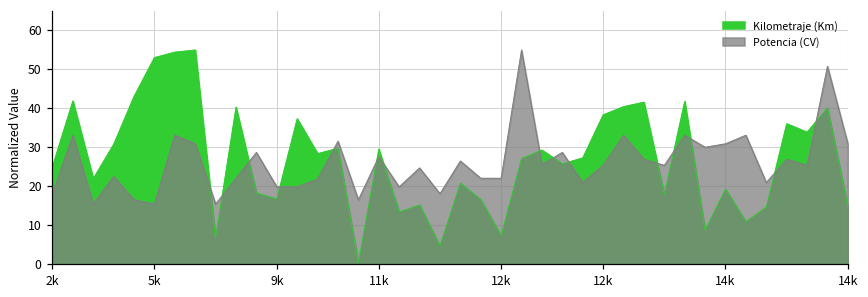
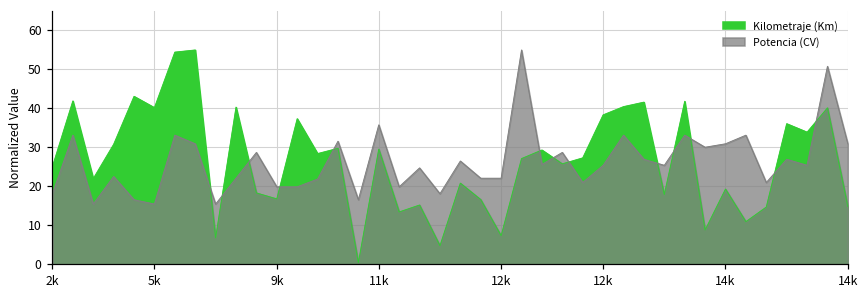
  {
    "Kilometraje (Km)": {
      "2k": 25,
-     "5k": 53,
+     "5k": 40,
      "9k": 17,
      "11k": 30
    },
    "Potencia (CV)": {
      "2k": 18,
      "5k": 15,
      "9k": 20,
-     "11k": 28
+     "11k": 36
    }
  }
